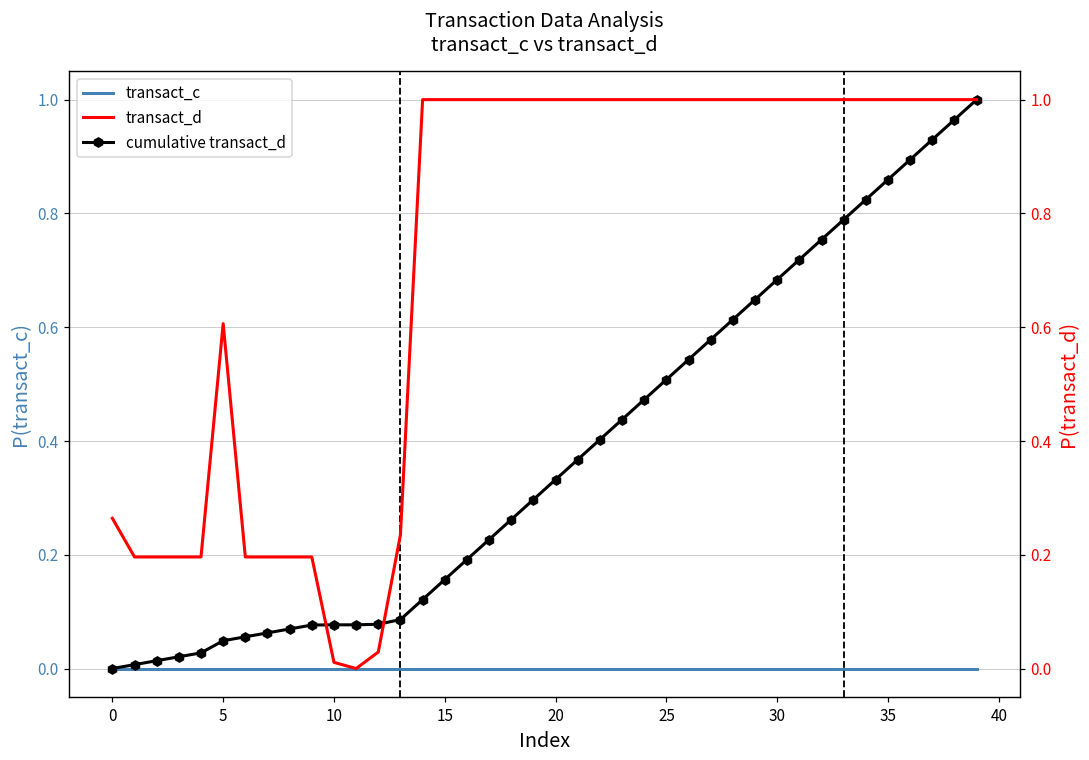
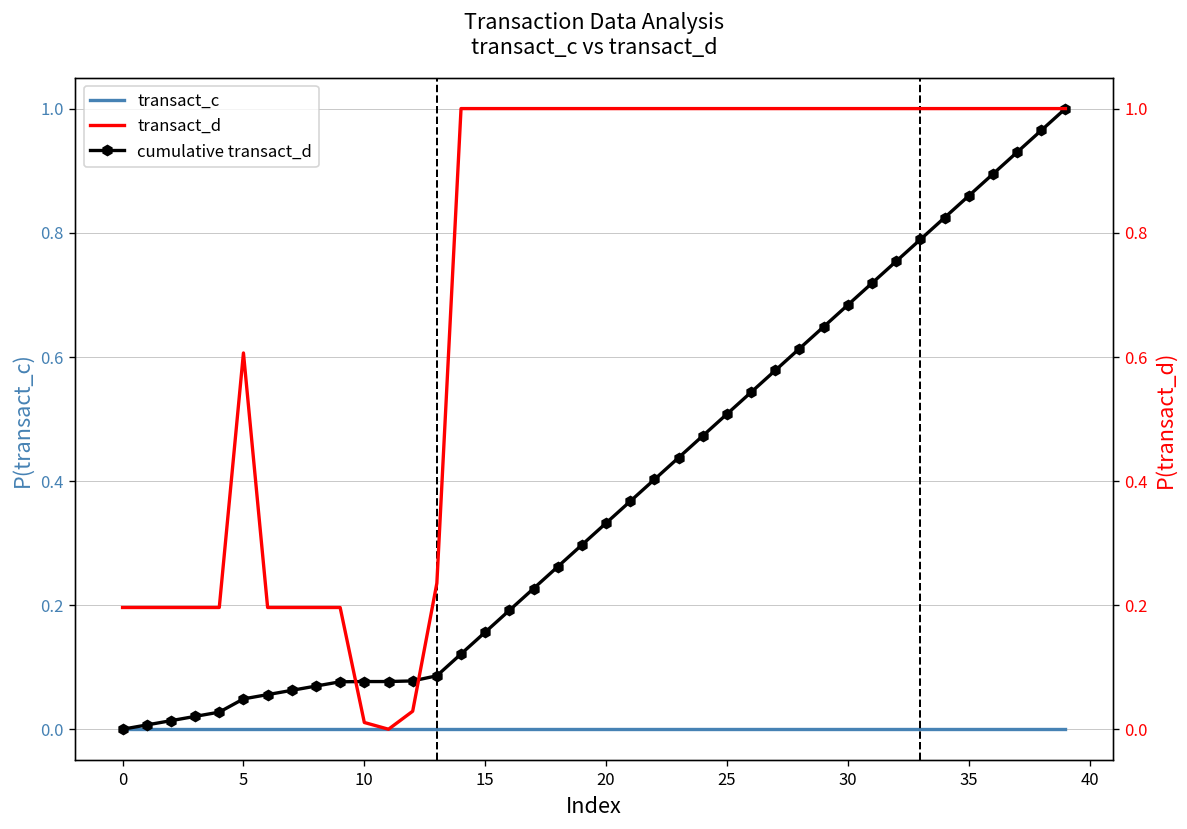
  {
    "transact_c": {
      "5": 0.00,
      "10": 0.00,
      "15": 0.00,
      "20": 0.00,
      "25": 0.00,
      "30": 0.00,
      "35": 0.00
    },
    "cumulative transact_d": {
      "5": 0.05,
      "10": 0.08,
      "15": 0.16,
      "20": 0.33,
      "25": 0.51,
      "30": 0.68,
      "35": 0.86
    },
    "transact_d": {
-     "0": 0.26,
+     "0": 0.20,
      "5": 0.61,
      "10": 0.01,
      "15": 1.00,
      "20": 1.00,
      "25": 1.00,
      "30": 1.00,
      "35": 1.00
    }
  }
